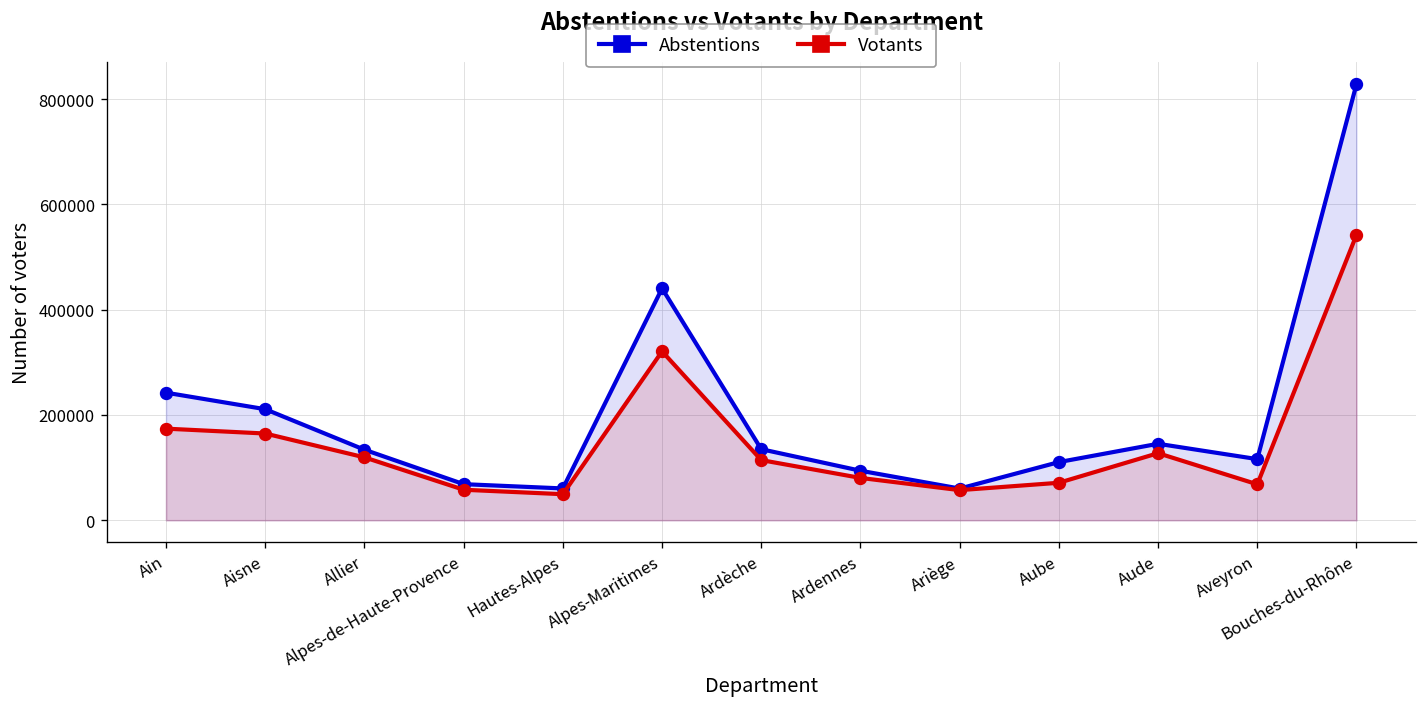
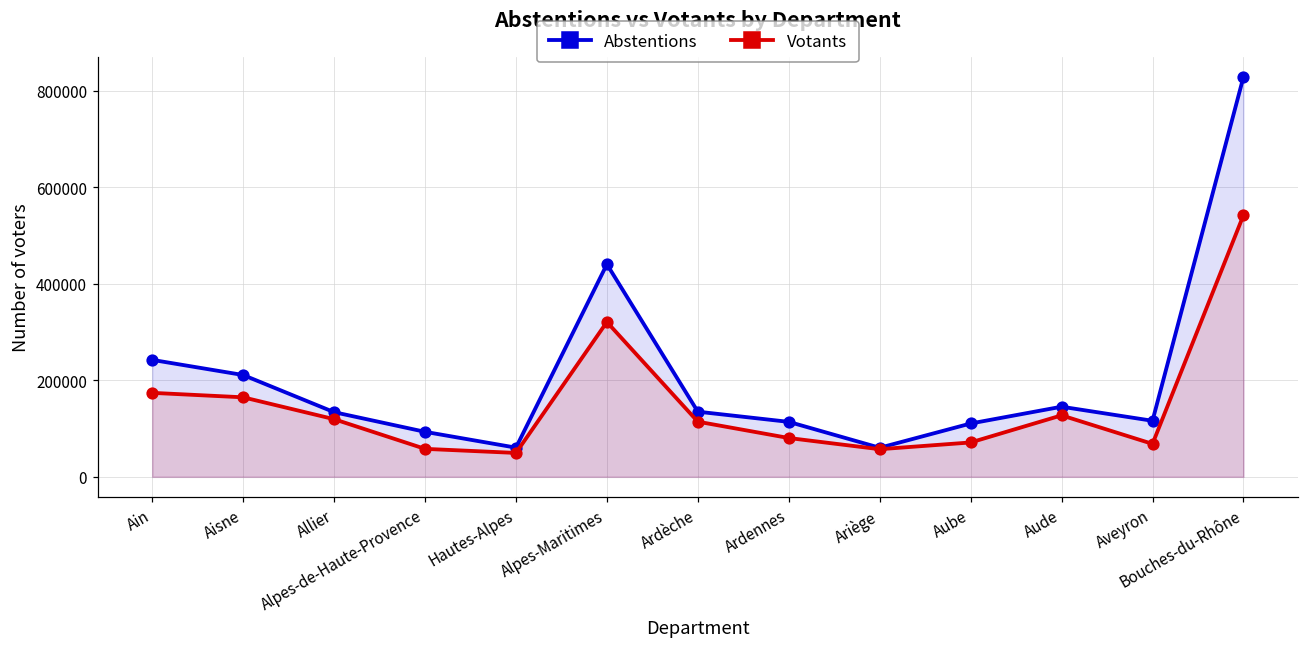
  {
    "Abstentions": {
      "Ain": 240000,
      "Aisne": 210000,
      "Allier": 130000,
-     "Alpes-de-Haute-Provence": 70000,
+     "Alpes-de-Haute-Provence": 90000,
      "Hautes-Alpes": 60000,
      "Alpes-Maritimes": 440000,
      "Ardèche": 130000,
-     "Ardennes": 90000,
+     "Ardennes": 110000,
      "Aube": 110000,
      "Aude": 150000,
      "Aveyron": 120000,
      "Bouches-du-Rhône": 830000
    },
    "Votants": {
      "Ain": 170000,
      "Aisne": 160000,
      "Allier": 120000,
      "Alpes-de-Haute-Provence": 60000,
      "Hautes-Alpes": 50000,
      "Alpes-Maritimes": 320000,
      "Ardèche": 110000,
      "Ardennes": 80000,
      "Aube": 70000,
      "Aude": 130000,
      "Aveyron": 70000,
      "Bouches-du-Rhône": 540000
    }
  }
